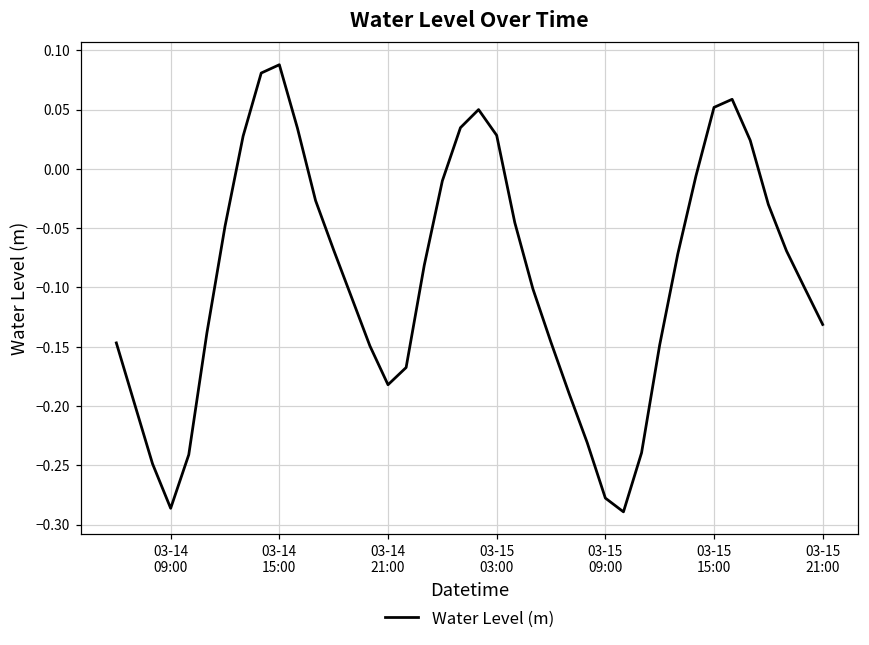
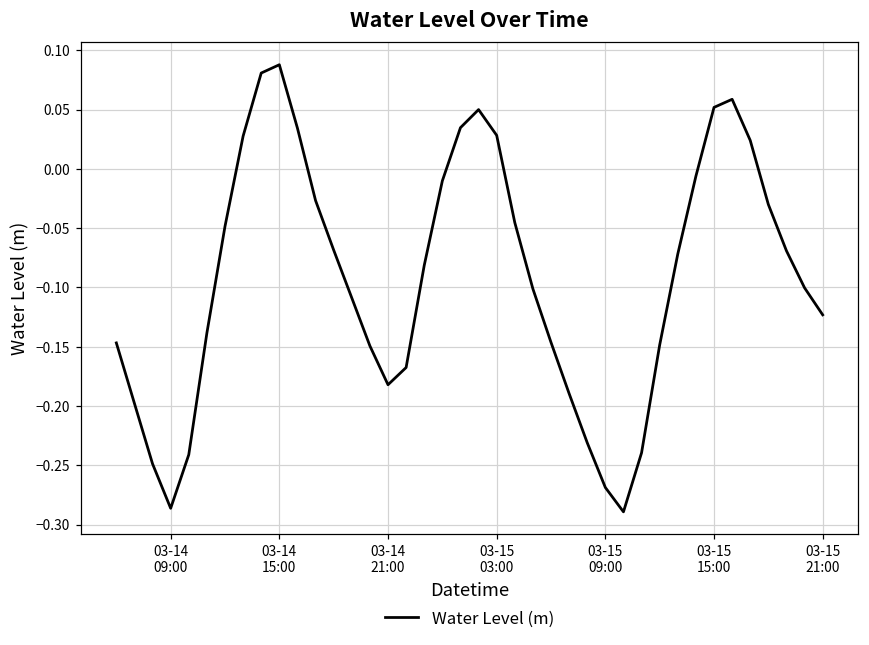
  {
    "03-14 09:00": -0.286,
    "03-14 15:00": 0.088,
    "03-14 21:00": -0.182,
    "03-15 03:00": 0.028,
-   "03-15 09:00": -0.278,
+   "03-15 09:00": -0.269,
    "03-15 15:00": 0.052,
-   "03-15 21:00": -0.131
+   "03-15 21:00": -0.123
  }
